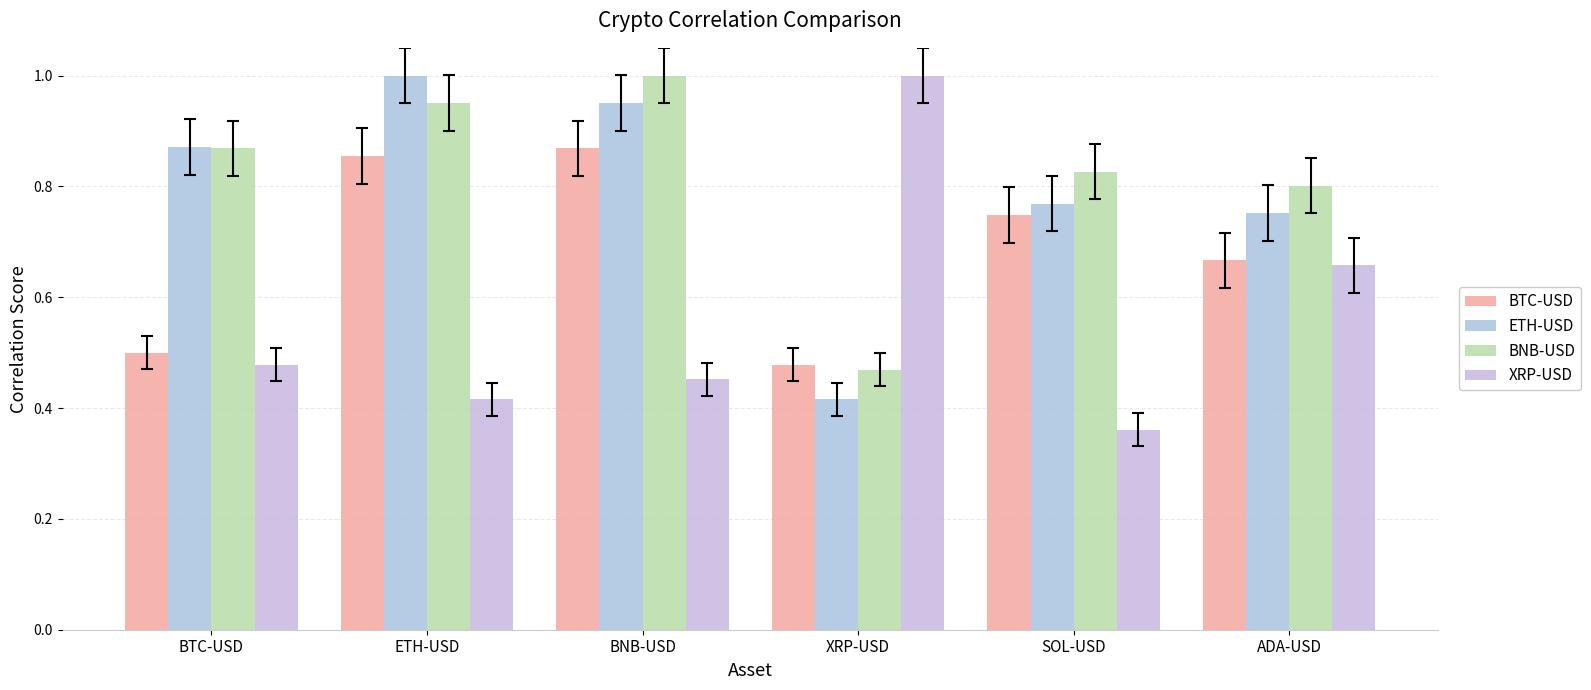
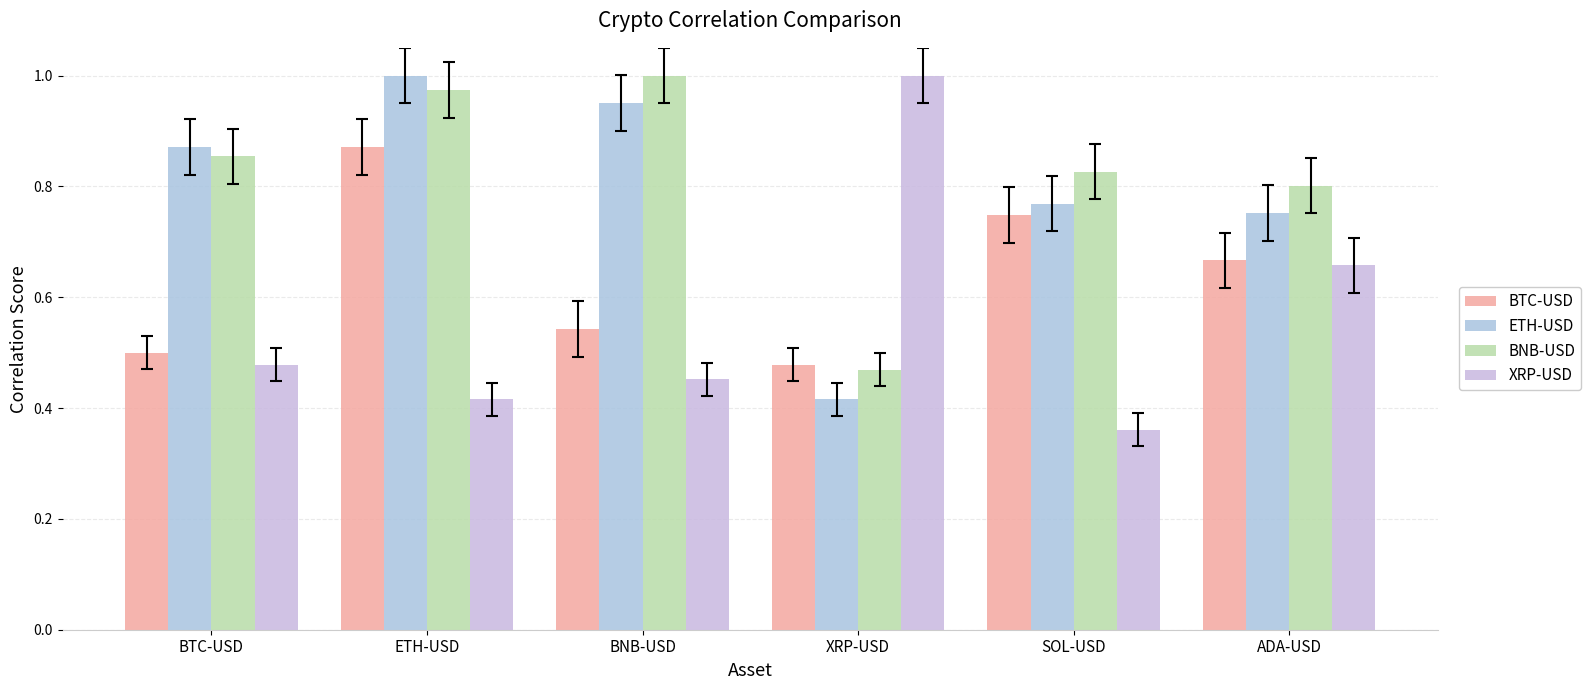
  {
    "BTC-USD": {
      "BTC-USD": 0.50,
-     "ETH-USD": 0.85,
-     "BNB-USD": 0.87,
+     "ETH-USD": 0.87,
+     "BNB-USD": 0.54,
      "XRP-USD": 0.48,
      "SOL-USD": 0.75,
      "ADA-USD": 0.67
    },
    "BNB-USD": {
-     "BTC-USD": 0.87,
-     "ETH-USD": 0.95,
+     "BTC-USD": 0.85,
+     "ETH-USD": 0.97,
      "BNB-USD": 1.00,
      "XRP-USD": 0.47,
      "SOL-USD": 0.83,
      "ADA-USD": 0.80
    }
  }
